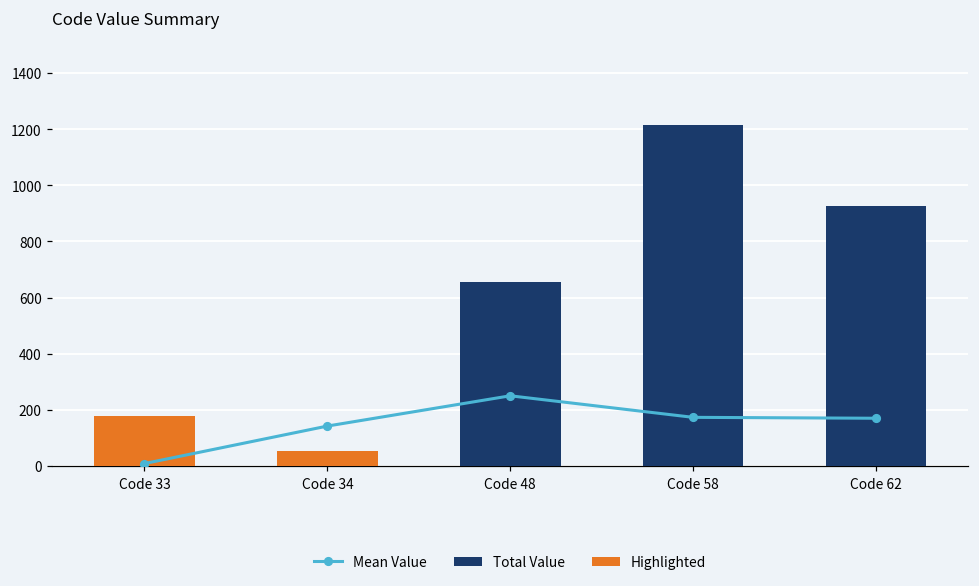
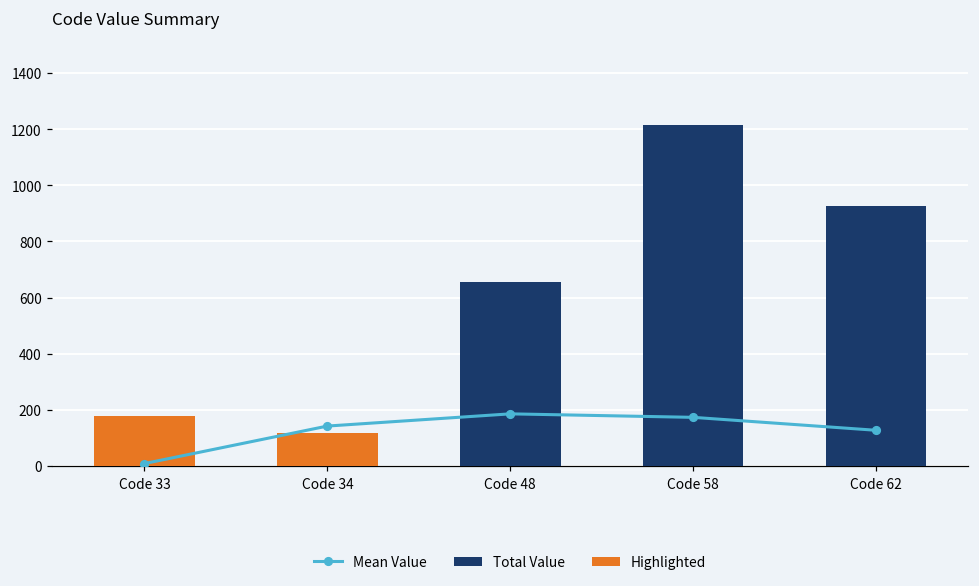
  {
    "Mean Value": {
      "Code 33": 10,
      "Code 34": 140,
-     "Code 48": 250,
+     "Code 48": 190,
      "Code 58": 170,
-     "Code 62": 170
+     "Code 62": 130
    },
    "Total Value": {
      "Code 33": 180,
-     "Code 34": 50,
+     "Code 34": 120,
      "Code 48": 660,
      "Code 58": 1220,
      "Code 62": 930
    }
  }
